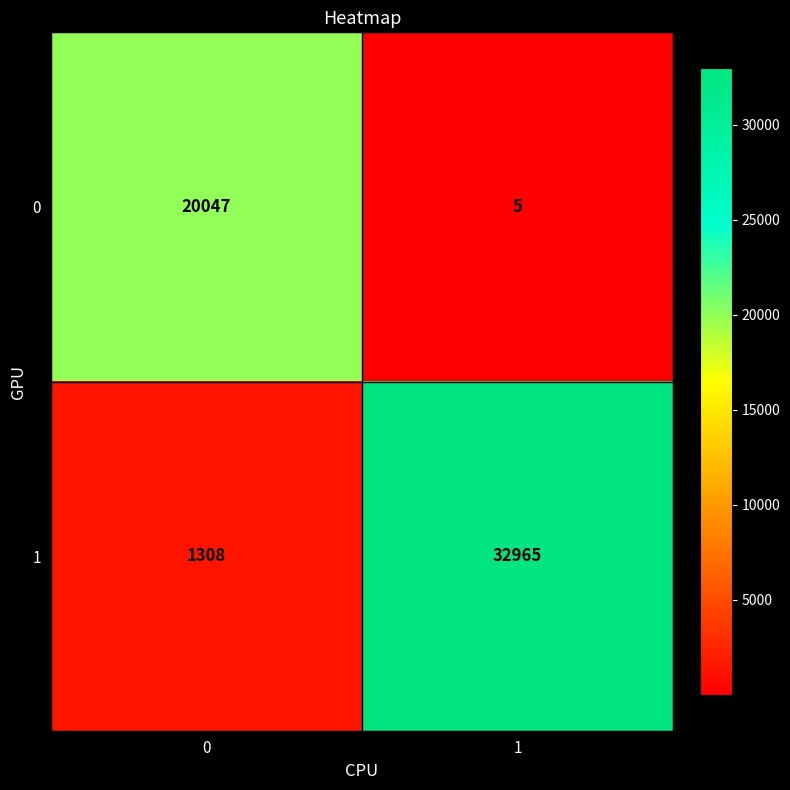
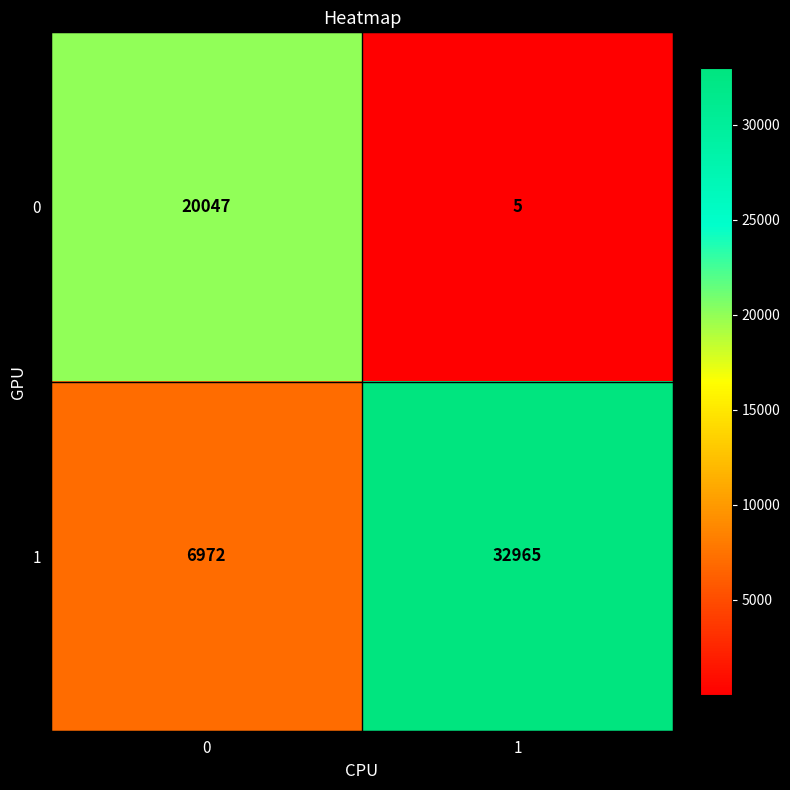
  {
    "0": {
      "0": 20047,
      "1": 5
    },
    "1": {
-     "0": 1308,
+     "0": 6972,
      "1": 32965
    }
  }
